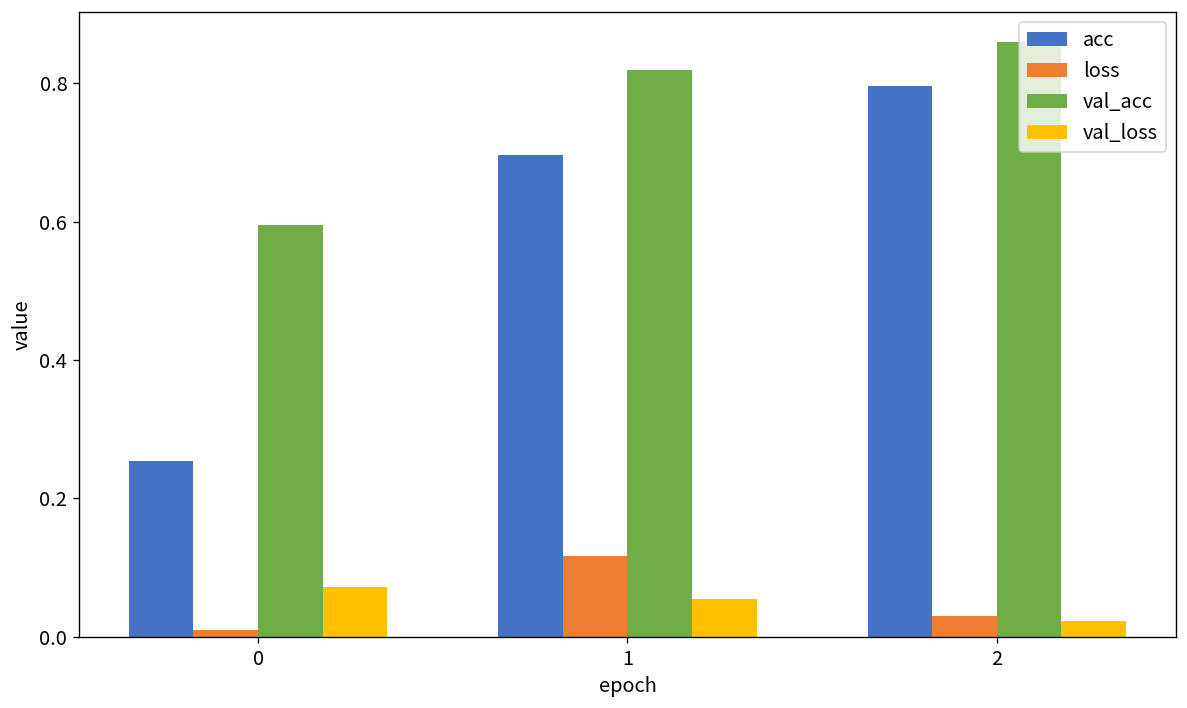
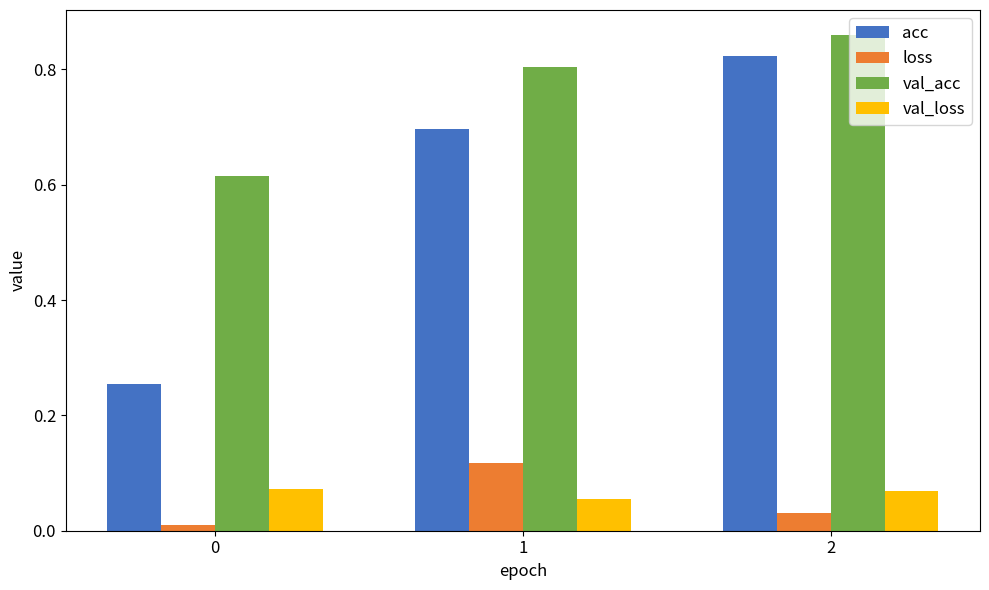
  {
    "acc": {
      "0": 0.25,
      "1": 0.70,
-     "2": 0.80
+     "2": 0.82
    },
    "loss": {
      "0": 0.01,
      "1": 0.12,
      "2": 0.03
    },
    "val_acc": {
-     "0": 0.60,
-     "1": 0.82
+     "0": 0.61,
+     "1": 0.80
    },
    "val_loss": {
      "0": 0.07,
      "1": 0.06,
-     "2": 0.02
+     "2": 0.07
    }
  }
